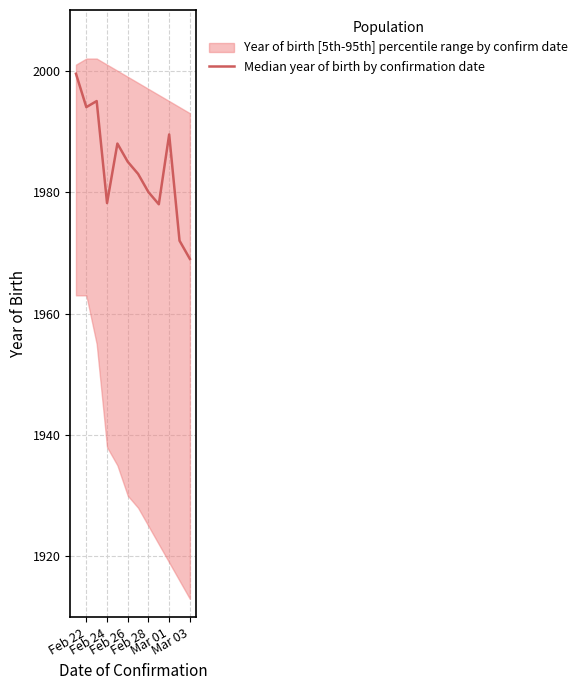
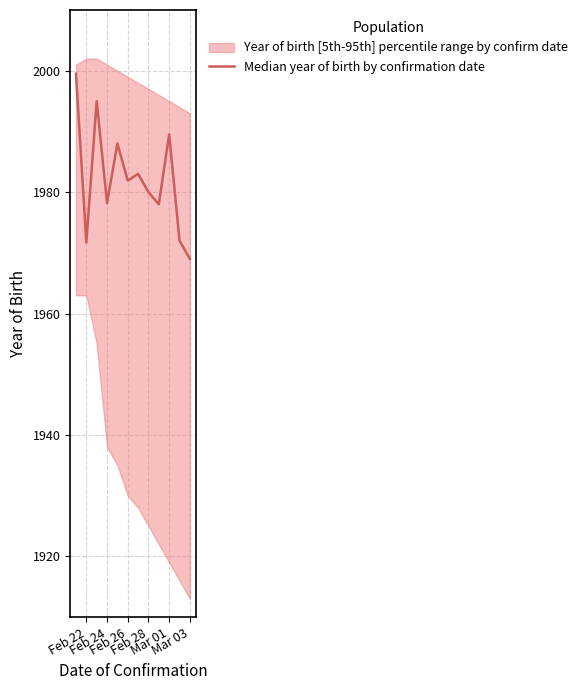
  {
    "Median year of birth by confirmation date": {
-     "Feb 22": 1994,
+     "Feb 22": 1972,
      "Feb 24": 1978,
-     "Feb 26": 1985,
+     "Feb 26": 1982,
      "Feb 28": 1980,
      "Mar 01": 1990,
      "Mar 03": 1969
    }
  }
